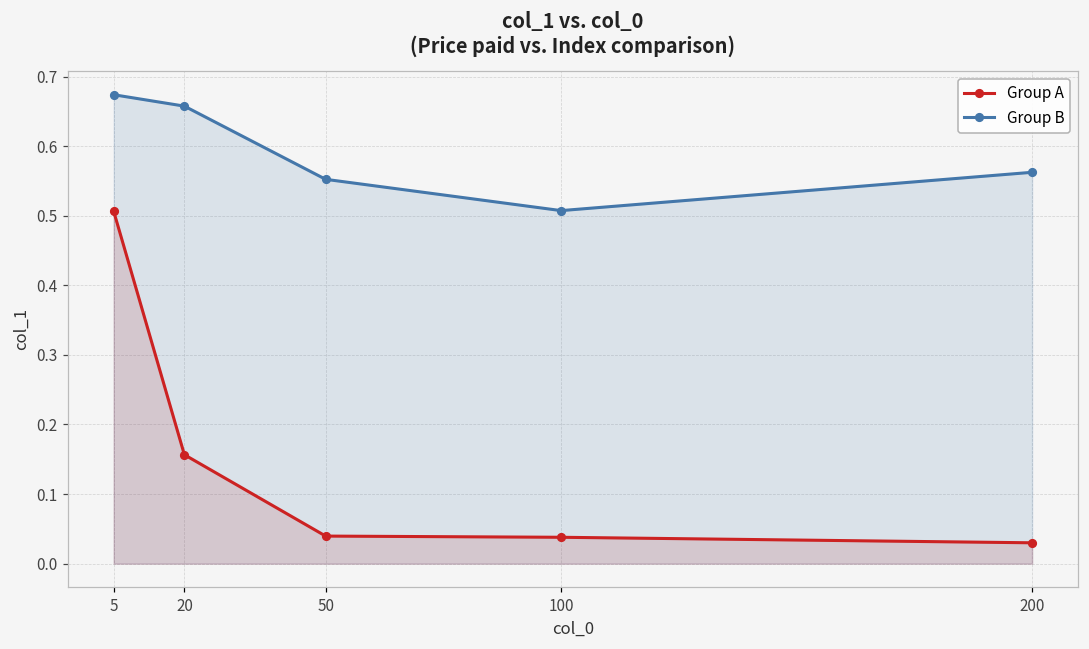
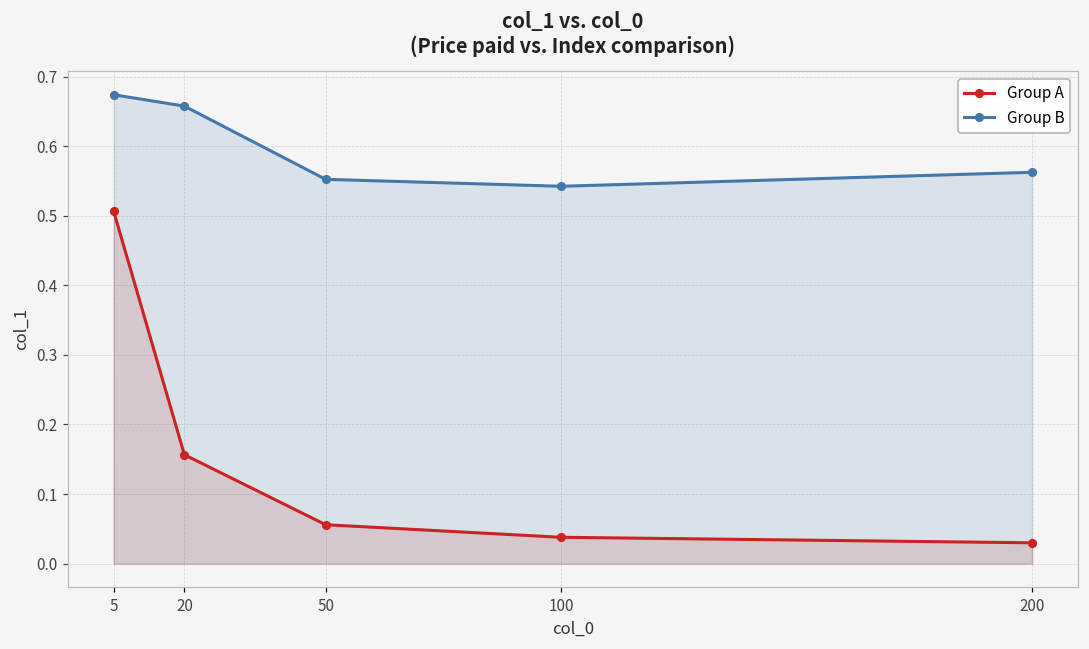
  {
    "Group A": {
      "5": 0.51,
      "20": 0.16,
-     "50": 0.04,
+     "50": 0.06,
      "100": 0.04,
      "200": 0.03
    },
    "Group B": {
      "5": 0.67,
      "20": 0.66,
      "50": 0.55,
-     "100": 0.51,
+     "100": 0.54,
      "200": 0.56
    }
  }
